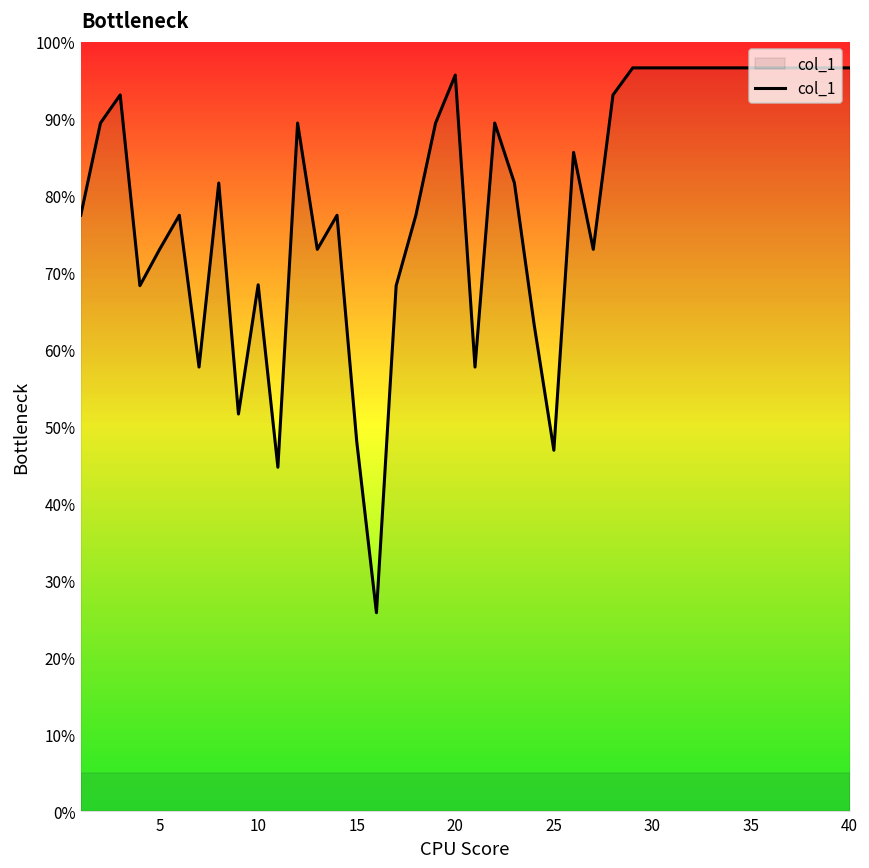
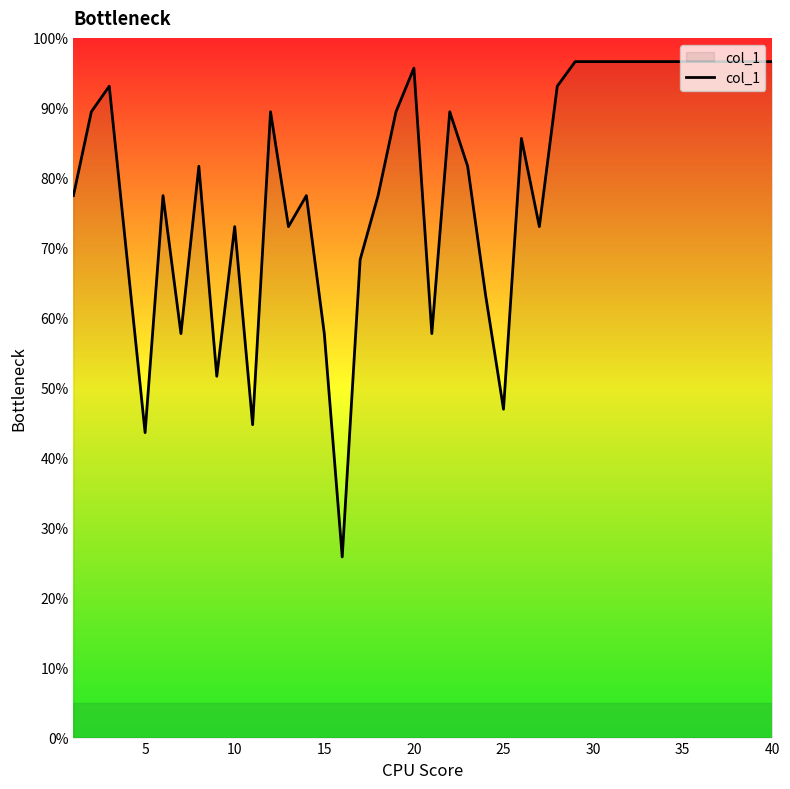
  {
-   "5": "73%",
-   "10": "68%",
-   "15": "48%",
+   "5": "44%",
+   "10": "73%",
+   "15": "58%",
    "20": "96%",
    "25": "47%",
    "30": "97%",
    "40": "97%"
  }
